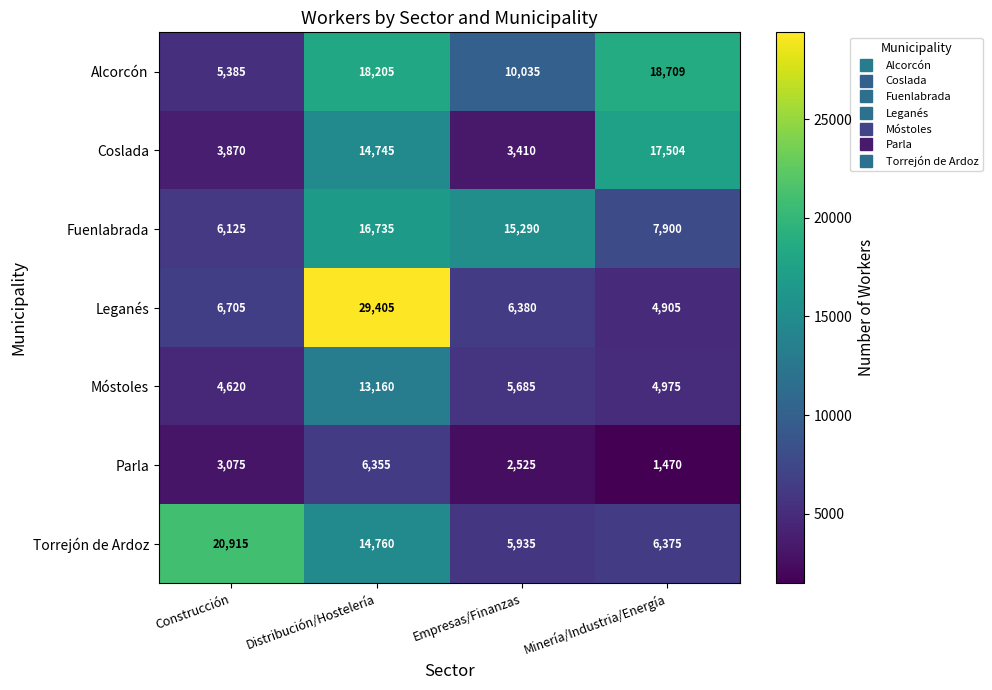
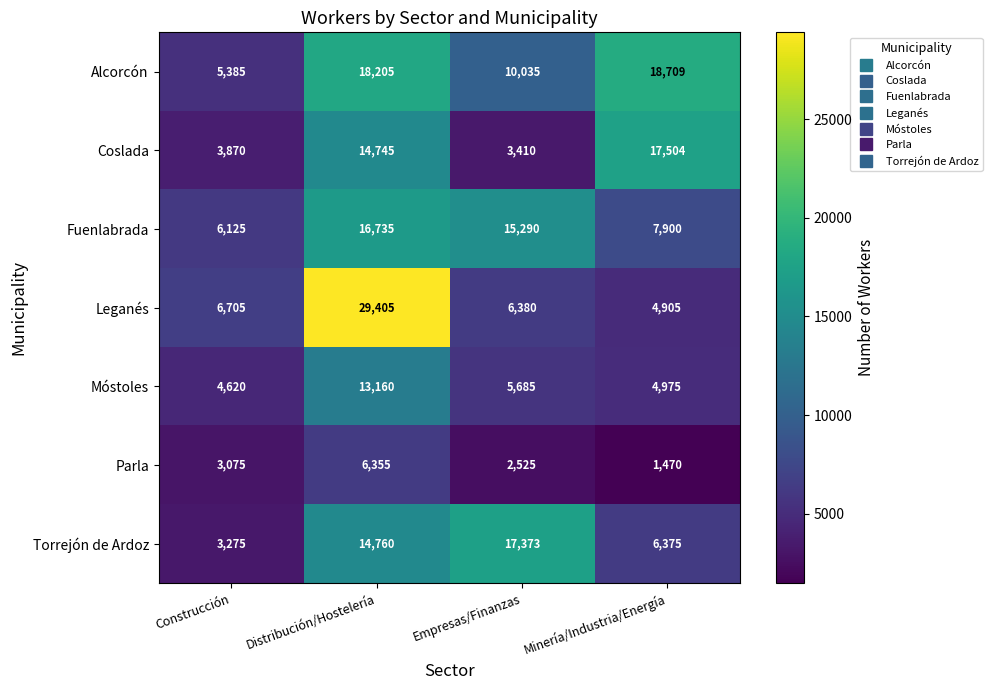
  {
    "Alcorcón": {
      "Construcción": "5,385",
      "Distribución/Hostelería": "18,205",
      "Empresas/Finanzas": "10,035",
      "Minería/Industria/Energía": "18,709"
    },
    "Coslada": {
      "Construcción": "3,870",
      "Distribución/Hostelería": "14,745",
      "Empresas/Finanzas": "3,410",
      "Minería/Industria/Energía": "17,504"
    },
    "Fuenlabrada": {
      "Construcción": "6,125",
      "Distribución/Hostelería": "16,735",
      "Empresas/Finanzas": "15,290",
      "Minería/Industria/Energía": "7,900"
    },
    "Leganés": {
      "Construcción": "6,705",
      "Distribución/Hostelería": "29,405",
      "Empresas/Finanzas": "6,380",
      "Minería/Industria/Energía": "4,905"
    },
    "Móstoles": {
      "Construcción": "4,620",
      "Distribución/Hostelería": "13,160",
      "Empresas/Finanzas": "5,685",
      "Minería/Industria/Energía": "4,975"
    },
    "Parla": {
      "Construcción": "3,075",
      "Distribución/Hostelería": "6,355",
      "Empresas/Finanzas": "2,525",
      "Minería/Industria/Energía": "1,470"
    },
    "Torrejón de Ardoz": {
-     "Construcción": "20,915",
+     "Construcción": "3,275",
      "Distribución/Hostelería": "14,760",
-     "Empresas/Finanzas": "5,935",
+     "Empresas/Finanzas": "17,373",
      "Minería/Industria/Energía": "6,375"
    }
  }
